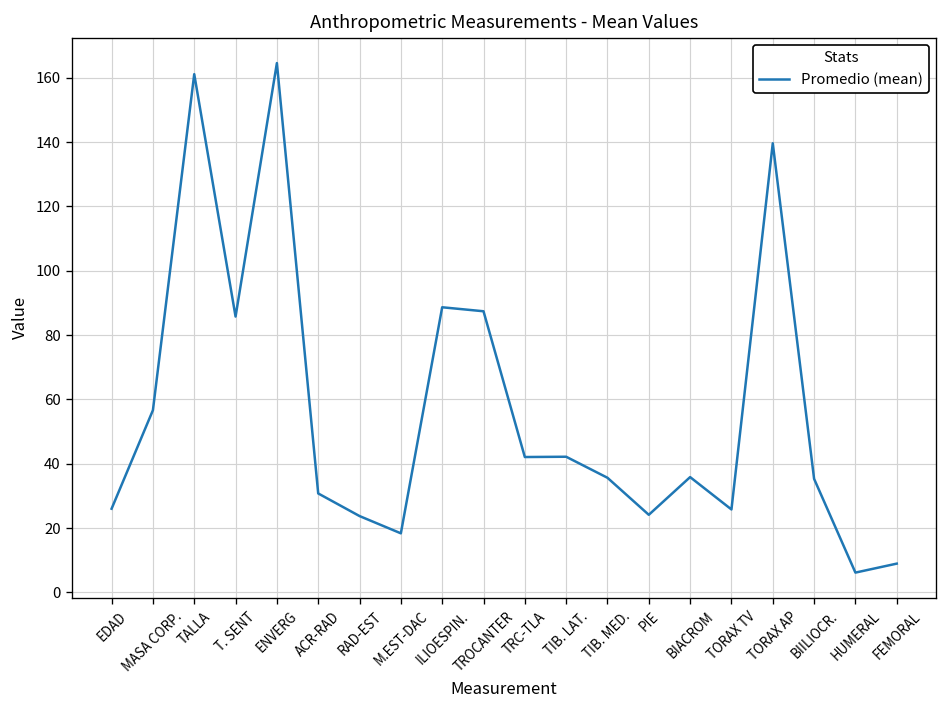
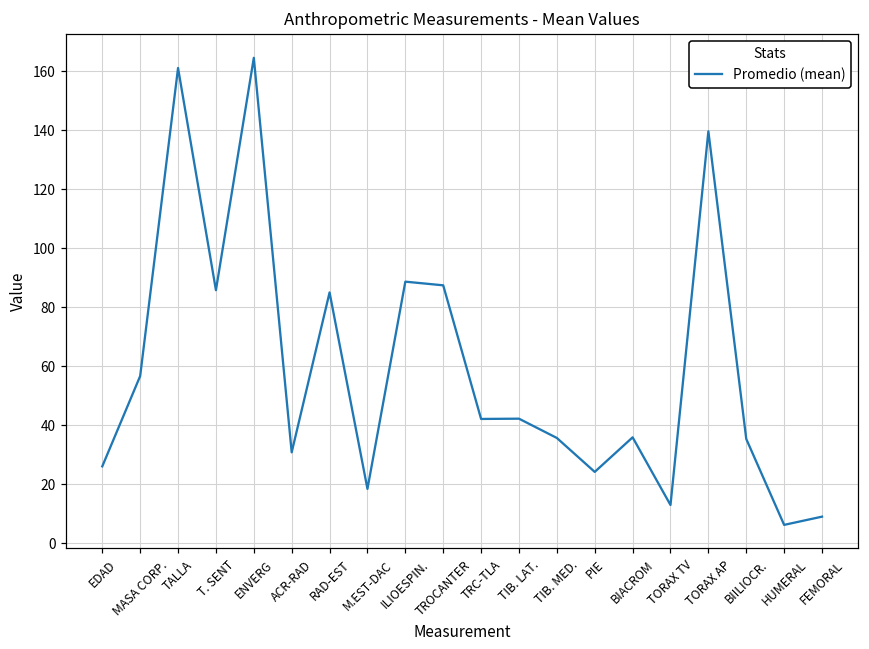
  {
    "EDAD": 26,
    "MASA CORP.": 57,
    "TALLA": 161,
    "T. SENT": 86,
    "ENVERG": 165,
    "ACR-RAD": 31,
-   "RAD-EST": 24,
+   "RAD-EST": 85,
    "M.EST-DAC": 18,
    "ILIOESPIN.": 89,
    "TROCANTER": 87,
    "TRC-TLA": 42,
    "TIB. LAT.": 42,
    "TIB. MED.": 36,
    "PIE": 24,
    "BIACROM": 36,
-   "TORAX TV": 26,
+   "TORAX TV": 13,
    "TORAX AP": 140,
    "BIILIOCR.": 35,
    "HUMERAL": 6,
    "FEMORAL": 9
  }
